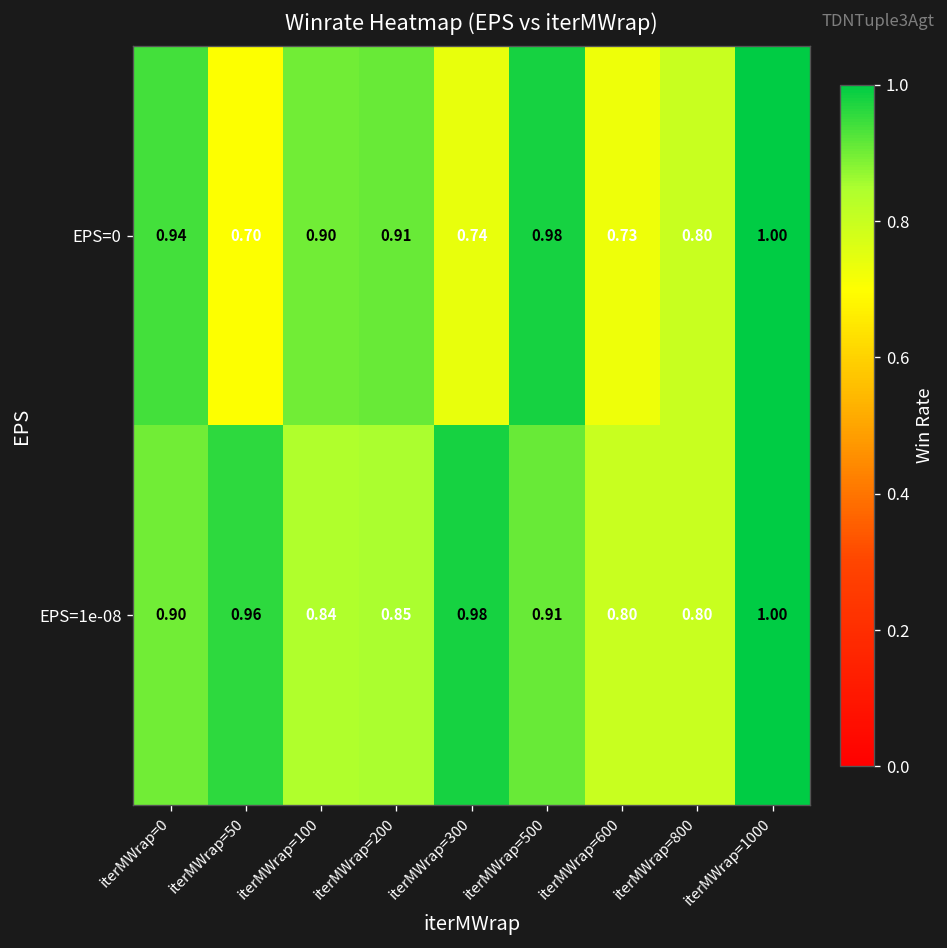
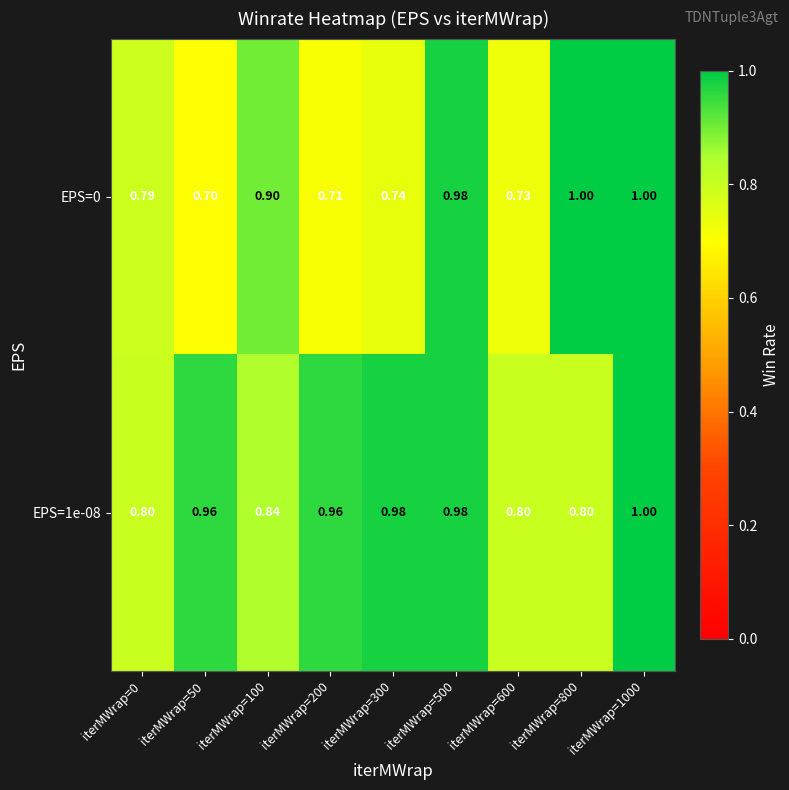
  {
    "EPS=0": {
-     "iterMWrap=0": 0.94,
+     "iterMWrap=0": 0.79,
      "iterMWrap=50": 0.70,
      "iterMWrap=100": 0.90,
-     "iterMWrap=200": 0.91,
+     "iterMWrap=200": 0.71,
      "iterMWrap=300": 0.74,
      "iterMWrap=500": 0.98,
      "iterMWrap=600": 0.73,
-     "iterMWrap=800": 0.80,
+     "iterMWrap=800": 1.00,
      "iterMWrap=1000": 1.00
    },
    "EPS=1e-08": {
-     "iterMWrap=0": 0.90,
+     "iterMWrap=0": 0.80,
      "iterMWrap=50": 0.96,
      "iterMWrap=100": 0.84,
-     "iterMWrap=200": 0.85,
+     "iterMWrap=200": 0.96,
      "iterMWrap=300": 0.98,
-     "iterMWrap=500": 0.91,
+     "iterMWrap=500": 0.98,
      "iterMWrap=600": 0.80,
      "iterMWrap=800": 0.80,
      "iterMWrap=1000": 1.00
    }
  }
